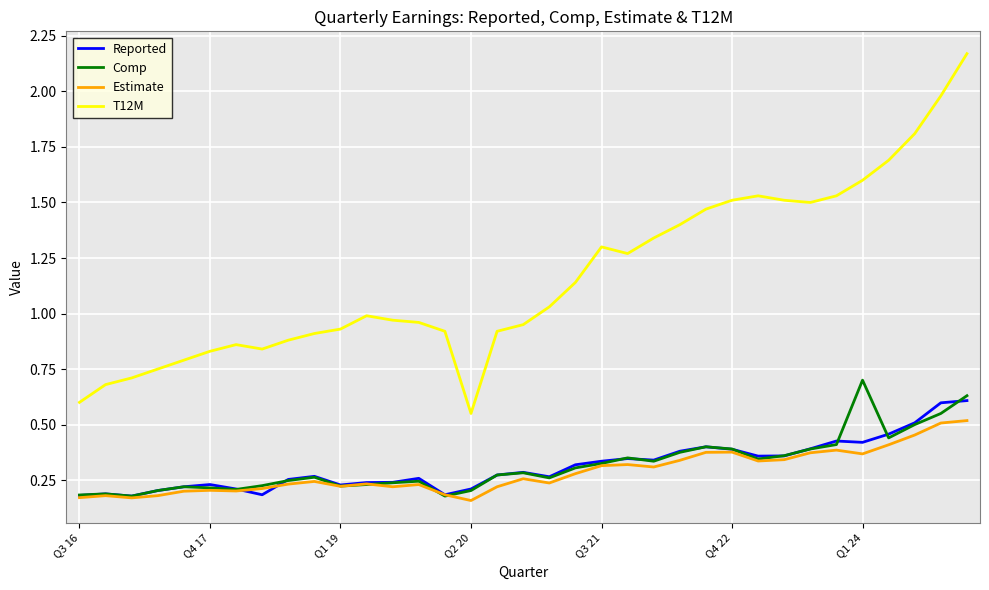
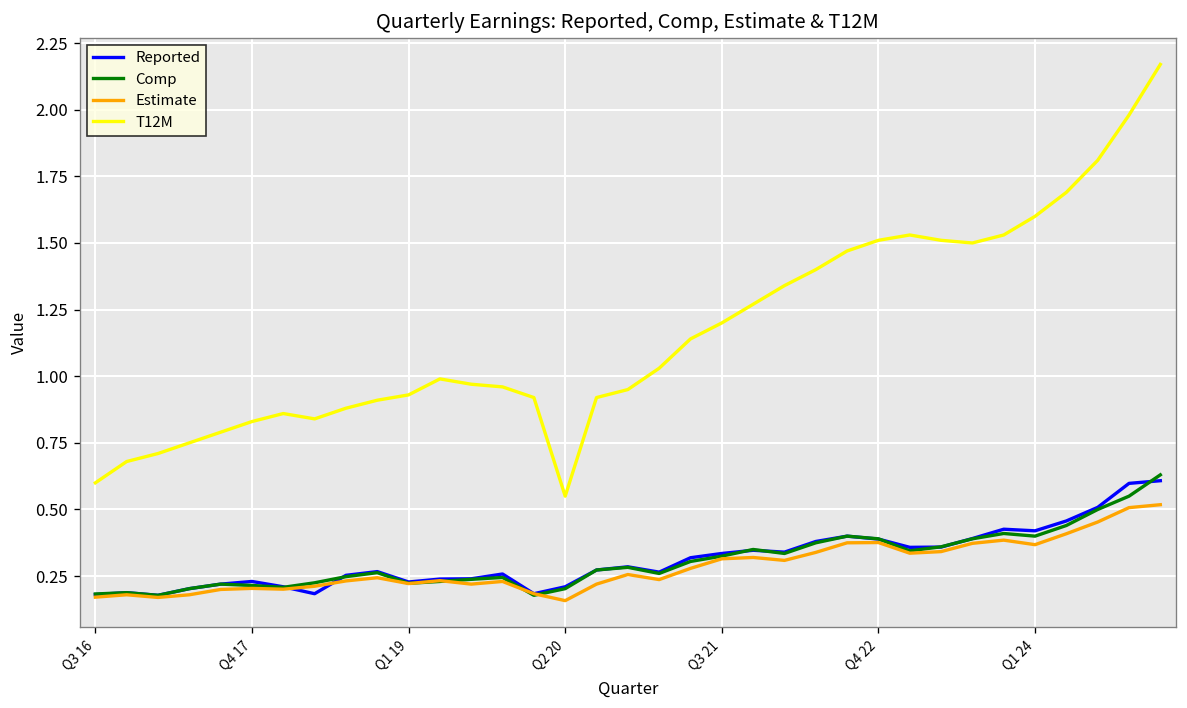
  {
    "Reported": {
      "Q4 17": 0.23,
      "Q1 24": 0.42
    },
    "Comp": {
-     "Q1 24": 0.7
+     "Q1 24": 0.4
    },
    "Estimate": {
      "Q2 20": 0.16,
      "Q4 22": 0.38,
      "Q1 24": 0.37
    },
    "T12M": {
      "Q3 16": 0.6,
      "Q4 17": 0.83,
      "Q1 19": 0.93,
      "Q2 20": 0.55,
-     "Q3 21": 1.3,
+     "Q3 21": 1.2,
      "Q4 22": 1.5,
      "Q1 24": 1.6
    }
  }
